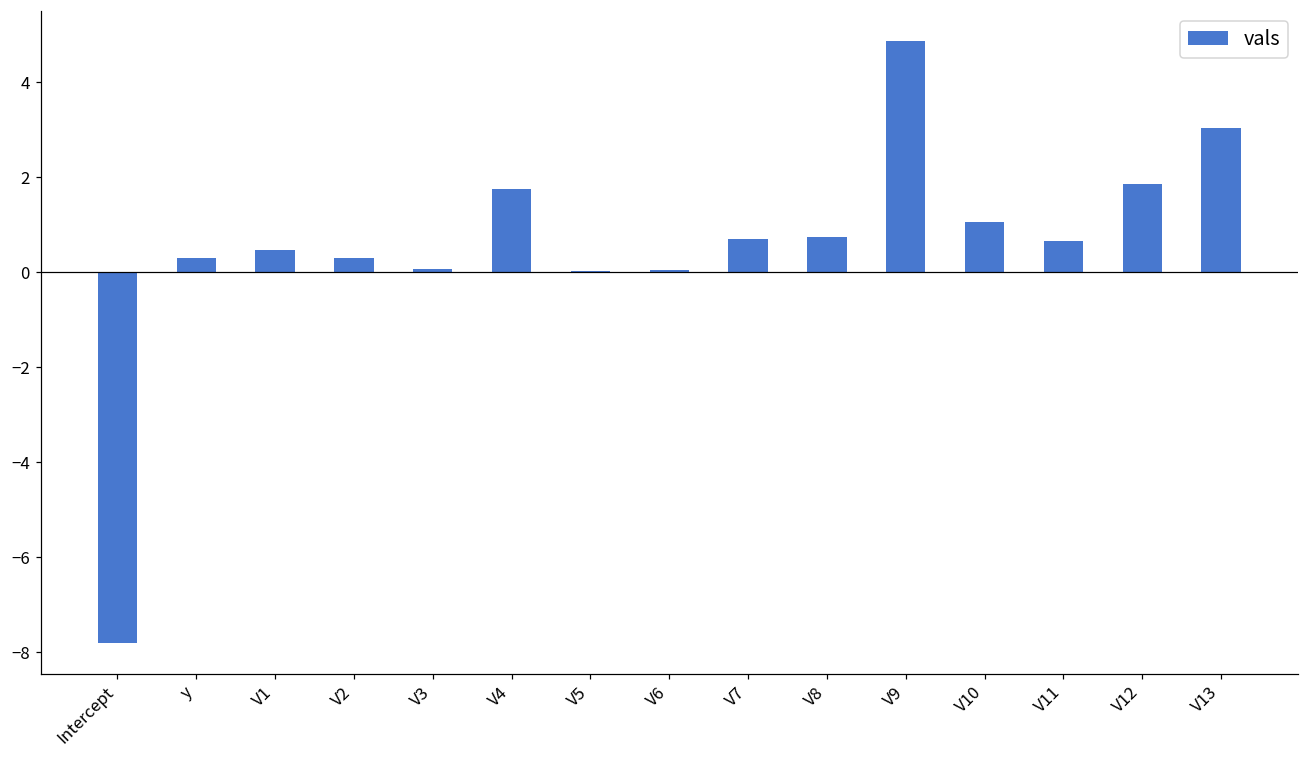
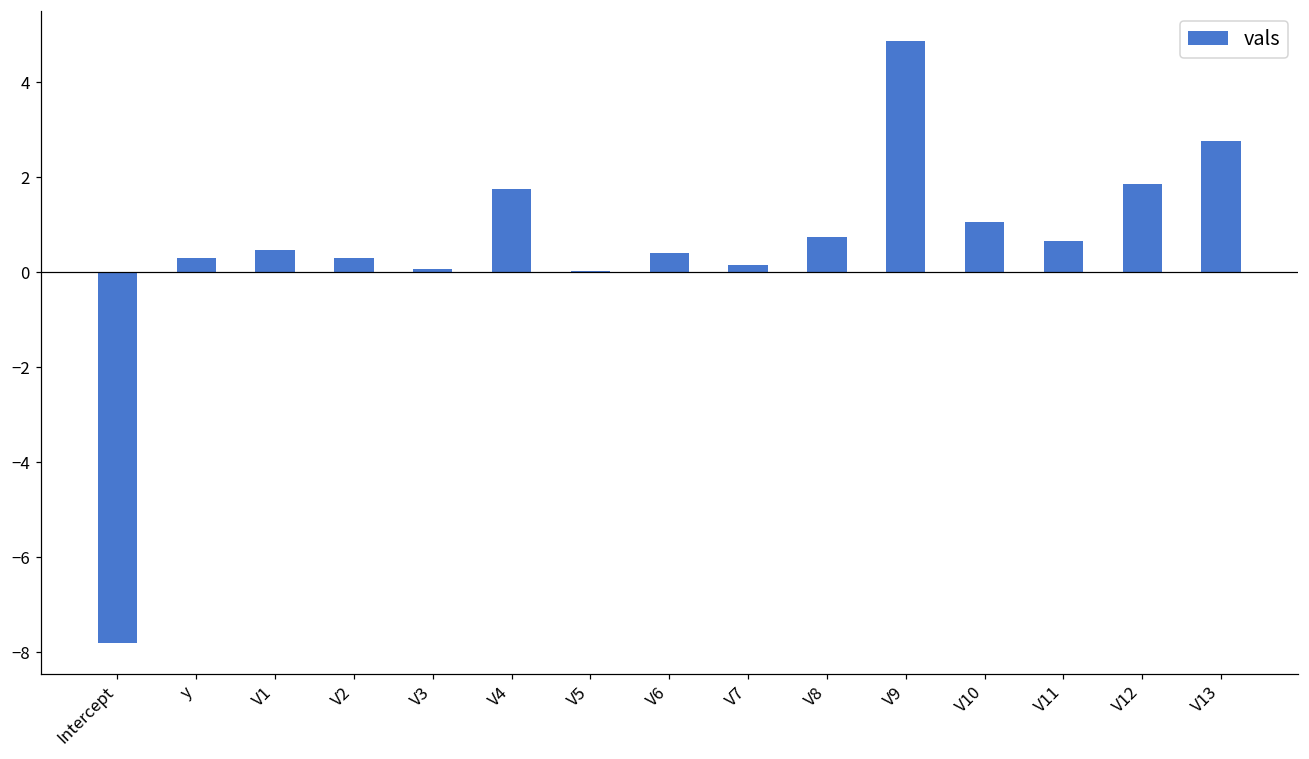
  {
    "Intercept": -7.8,
    "y": 0.3,
    "V1": 0.5,
    "V2": 0.3,
    "V3": 0.1,
    "V4": 1.7,
-   "V6": 0.0,
-   "V7": 0.7,
+   "V6": 0.4,
+   "V7": 0.1,
    "V8": 0.7,
    "V9": 4.9,
    "V10": 1.1,
    "V11": 0.6,
    "V12": 1.8,
-   "V13": 3.0
+   "V13": 2.8
  }
